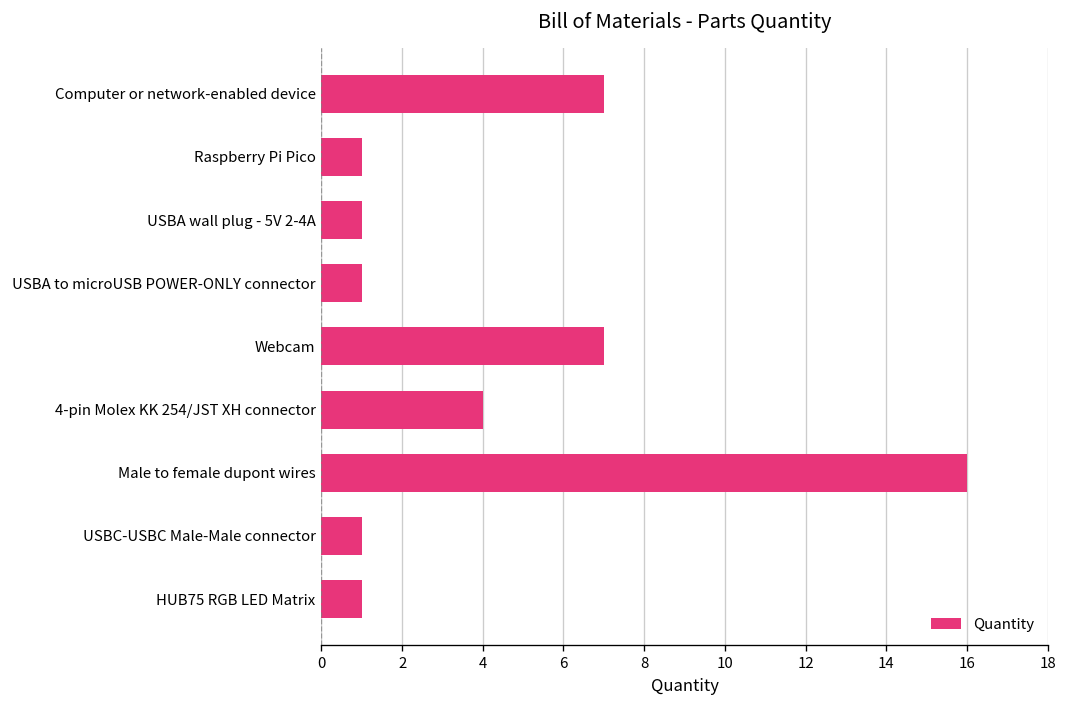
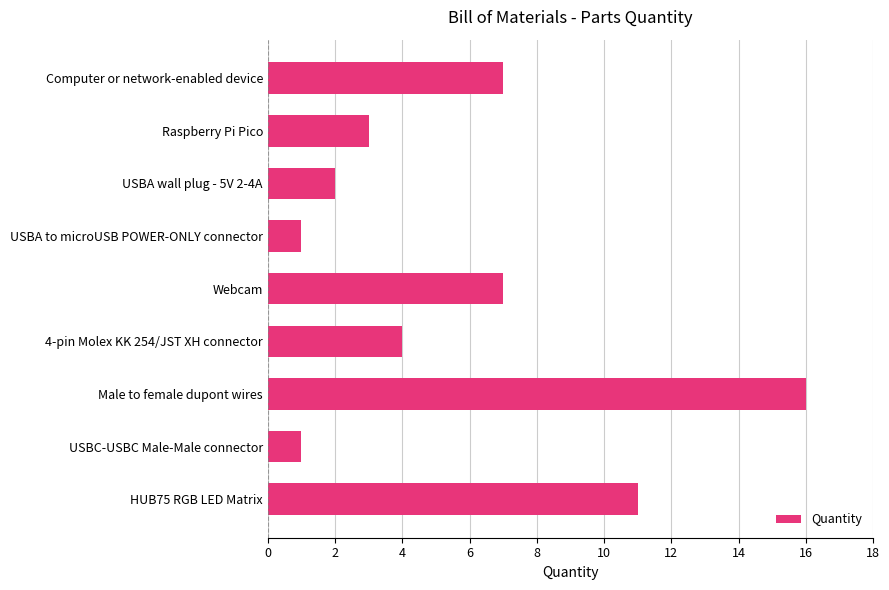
  {
    "Computer or network-enabled device": 7,
-   "Raspberry Pi Pico": 1,
-   "USBA wall plug - 5V 2-4A": 1,
+   "Raspberry Pi Pico": 3,
+   "USBA wall plug - 5V 2-4A": 2,
    "USBA to microUSB POWER-ONLY connector": 1,
    "Webcam": 7,
    "4-pin Molex KK 254/JST XH connector": 4,
    "Male to female dupont wires": 16,
    "USBC-USBC Male-Male connector": 1,
-   "HUB75 RGB LED Matrix": 1
+   "HUB75 RGB LED Matrix": 11
  }
